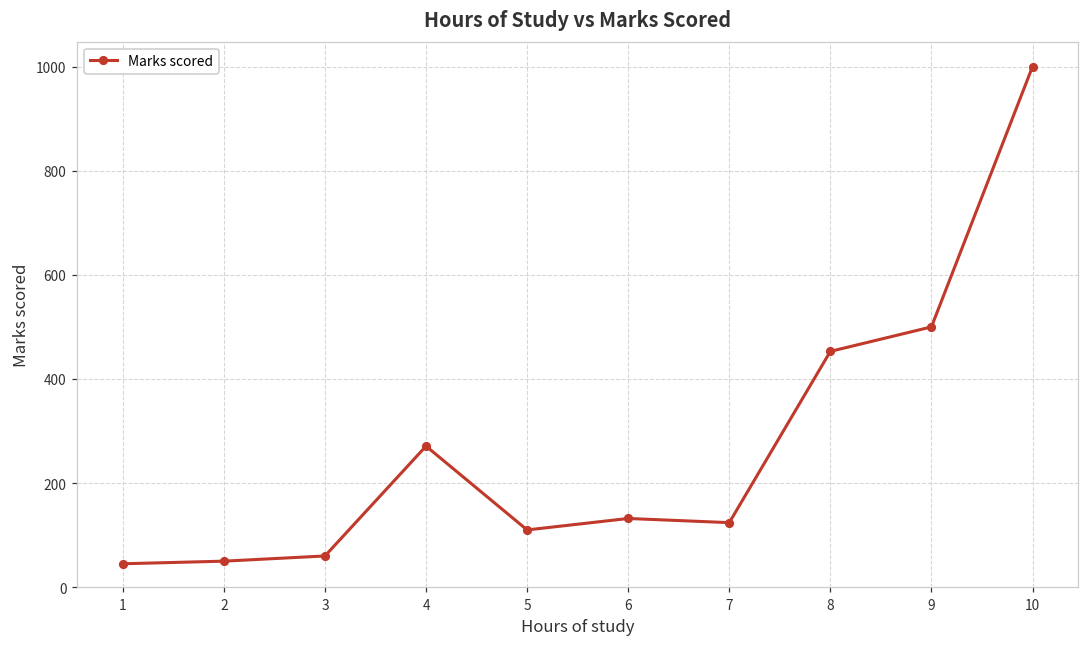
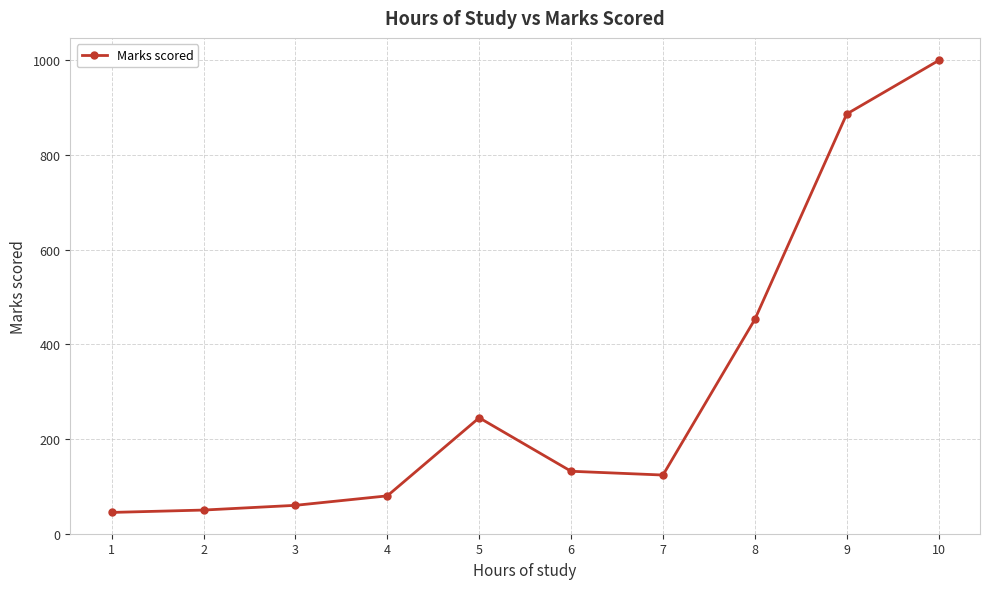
  {
    "1": 50,
    "2": 50,
    "3": 60,
-   "4": 270,
-   "5": 110,
+   "4": 80,
+   "5": 250,
    "6": 130,
    "7": 120,
    "8": 450,
-   "9": 500,
+   "9": 890,
    "10": 1000
  }
